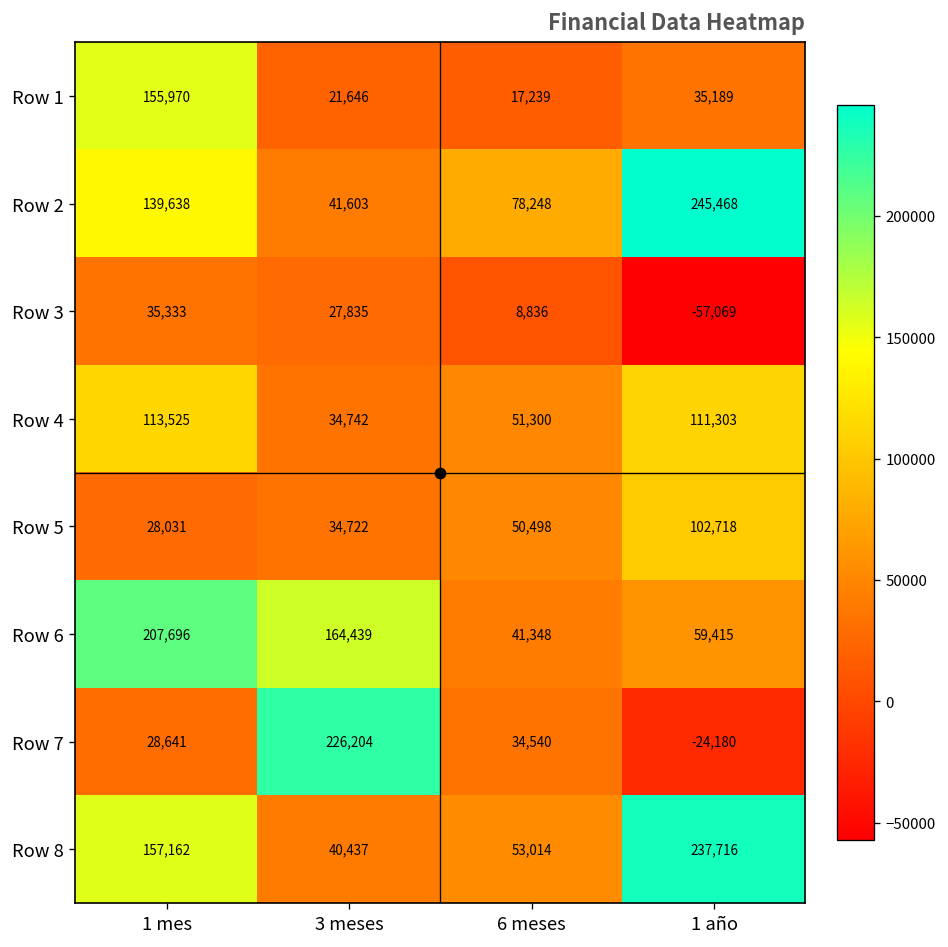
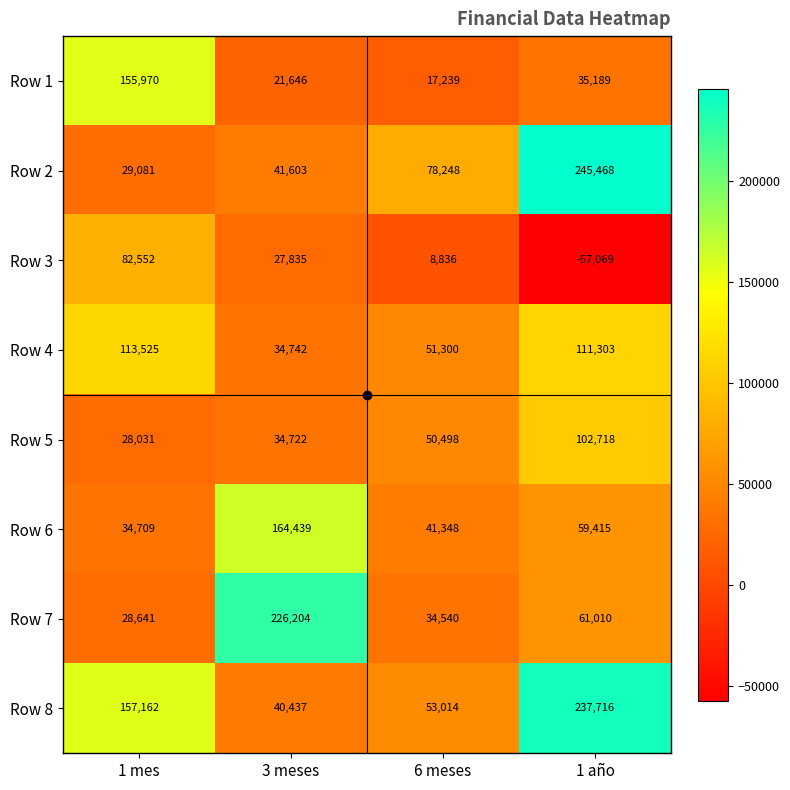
  {
    "Row 1": {
      "1 mes": "155,970",
      "3 meses": "21,646",
      "6 meses": "17,239",
      "1 año": "35,189"
    },
    "Row 2": {
-     "1 mes": "139,638",
+     "1 mes": "29,081",
      "3 meses": "41,603",
      "6 meses": "78,248",
      "1 año": "245,468"
    },
    "Row 3": {
-     "1 mes": "35,333",
+     "1 mes": "82,552",
      "3 meses": "27,835",
      "6 meses": "8,836",
      "1 año": "-57,069"
    },
    "Row 4": {
      "1 mes": "113,525",
      "3 meses": "34,742",
      "6 meses": "51,300",
      "1 año": "111,303"
    },
    "Row 5": {
      "1 mes": "28,031",
      "3 meses": "34,722",
      "6 meses": "50,498",
      "1 año": "102,718"
    },
    "Row 6": {
-     "1 mes": "207,696",
+     "1 mes": "34,709",
      "3 meses": "164,439",
      "6 meses": "41,348",
      "1 año": "59,415"
    },
    "Row 7": {
      "1 mes": "28,641",
      "3 meses": "226,204",
      "6 meses": "34,540",
-     "1 año": "-24,180"
+     "1 año": "61,010"
    },
    "Row 8": {
      "1 mes": "157,162",
      "3 meses": "40,437",
      "6 meses": "53,014",
      "1 año": "237,716"
    }
  }
